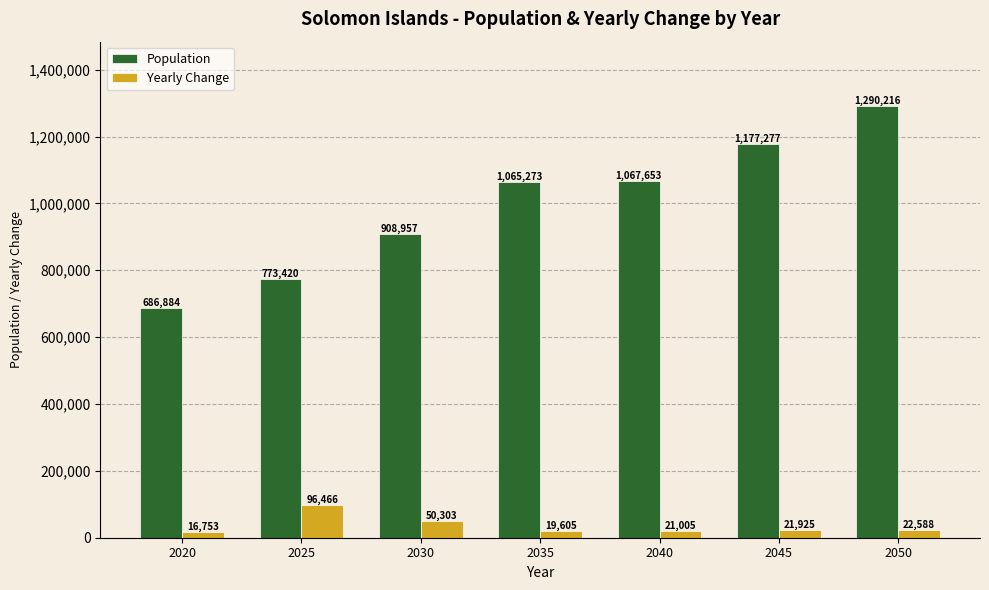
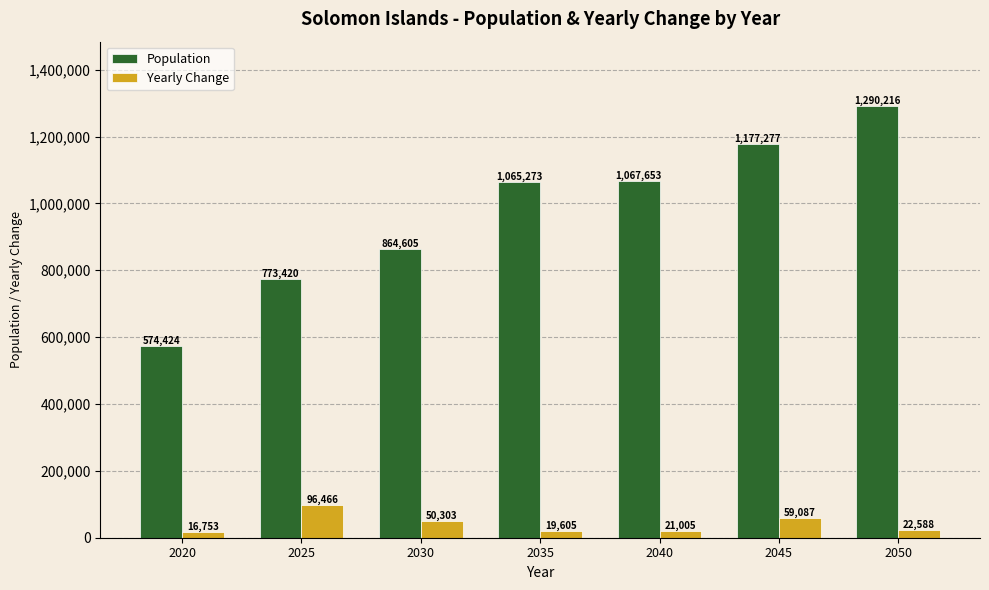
  {
    "Population": {
-     "2020": "686,884",
+     "2020": "574,424",
      "2025": "773,420",
-     "2030": "908,957",
+     "2030": "864,605",
      "2035": "1,065,273",
      "2040": "1,067,653",
      "2045": "1,177,277",
      "2050": "1,290,216"
    },
    "Yearly Change": {
      "2020": "16,753",
      "2025": "96,466",
      "2030": "50,303",
      "2035": "19,605",
      "2040": "21,005",
-     "2045": "21,925",
+     "2045": "59,087",
      "2050": "22,588"
    }
  }
